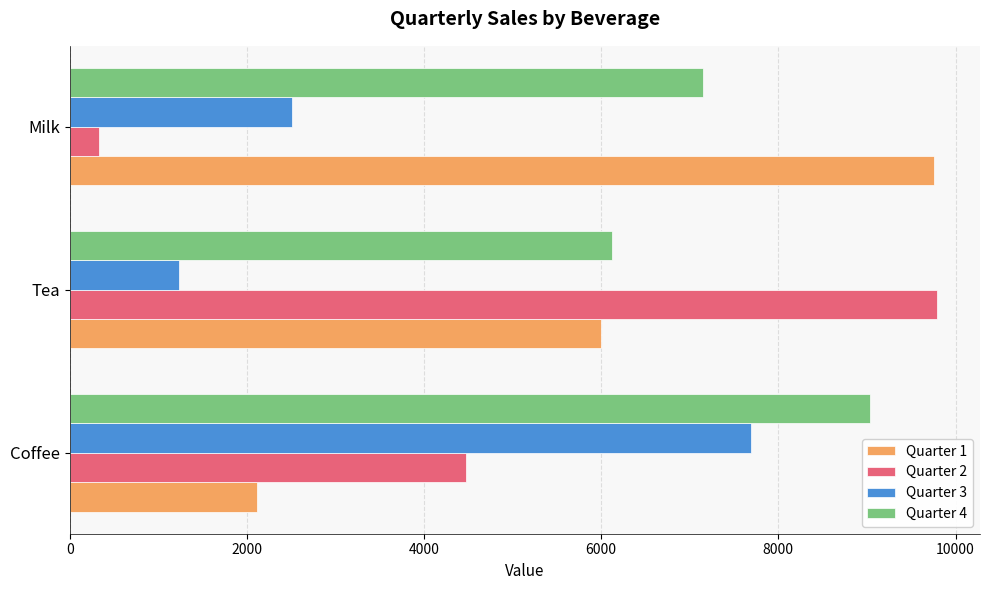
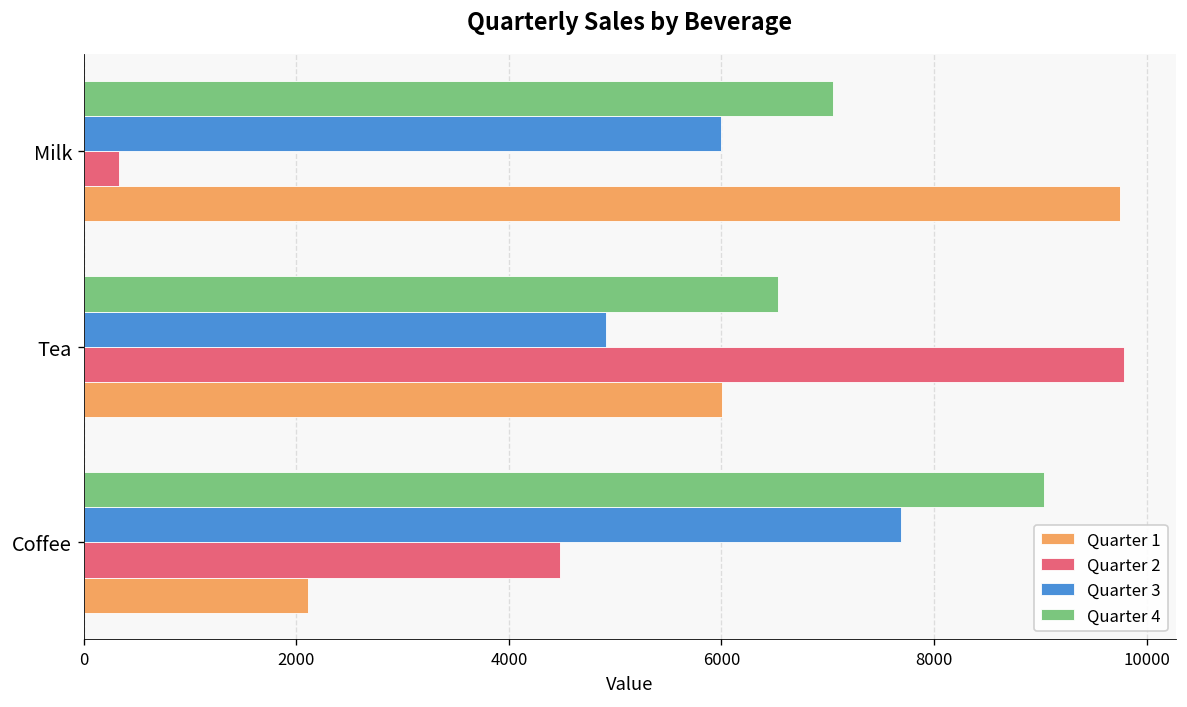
  {
    "Quarter 1": {
      "Milk": 9800,
      "Tea": 6000,
      "Coffee": 2100
    },
    "Quarter 2": {
      "Milk": 300,
      "Tea": 9800,
      "Coffee": 4500
    },
    "Quarter 3": {
-     "Milk": 2500,
-     "Tea": 1200,
+     "Milk": 6000,
+     "Tea": 4900,
      "Coffee": 7700
    },
    "Quarter 4": {
-     "Milk": 7140,
-     "Tea": 6100,
+     "Milk": 7050,
+     "Tea": 6500,
      "Coffee": 9000
    }
  }
